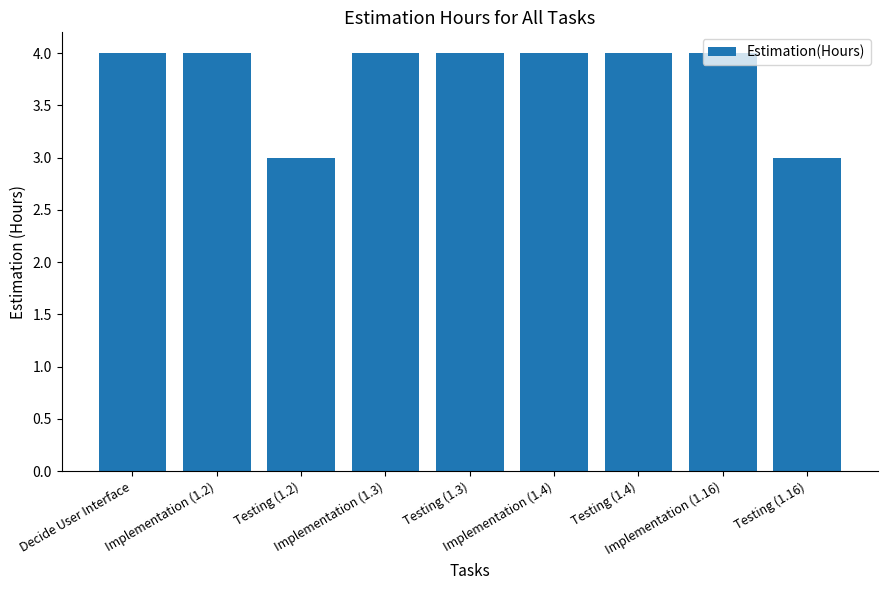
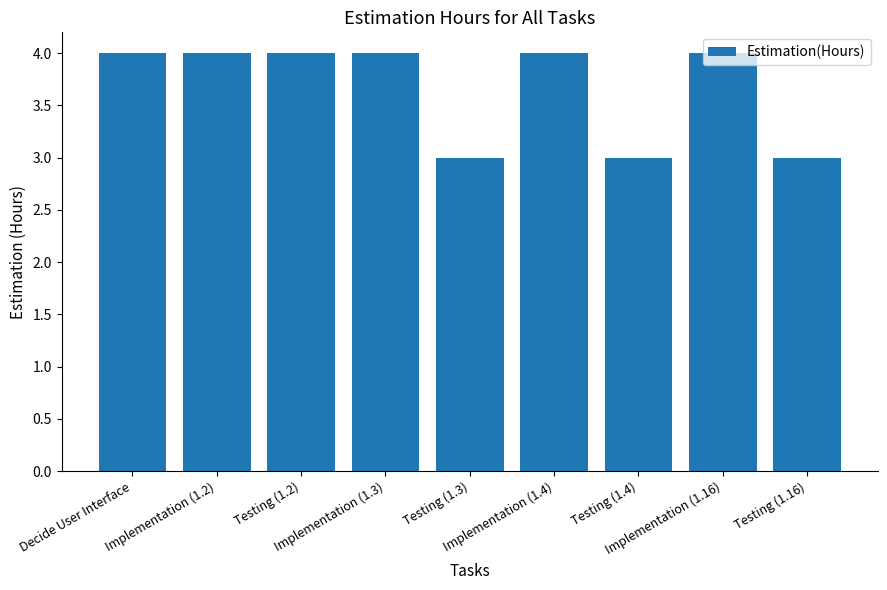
  {
    "Decide User Interface": 4,
    "Implementation (1.2)": 4,
-   "Testing (1.2)": 3,
+   "Testing (1.2)": 4,
    "Implementation (1.3)": 4,
-   "Testing (1.3)": 4,
+   "Testing (1.3)": 3,
    "Implementation (1.4)": 4,
-   "Testing (1.4)": 4,
+   "Testing (1.4)": 3,
    "Testing (1.16)": 3
  }
